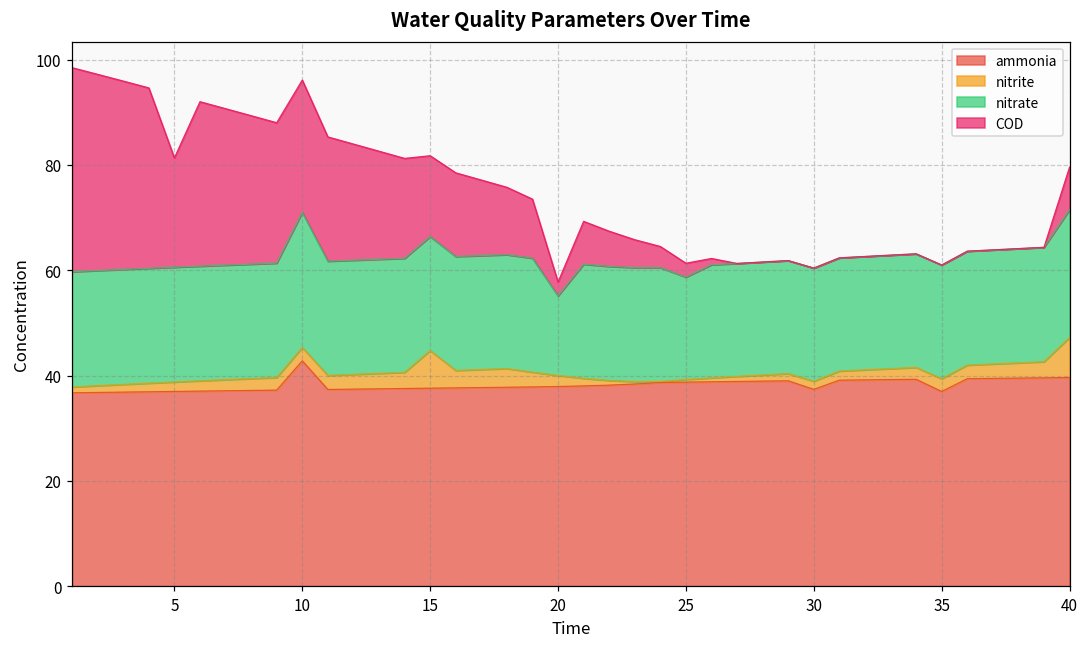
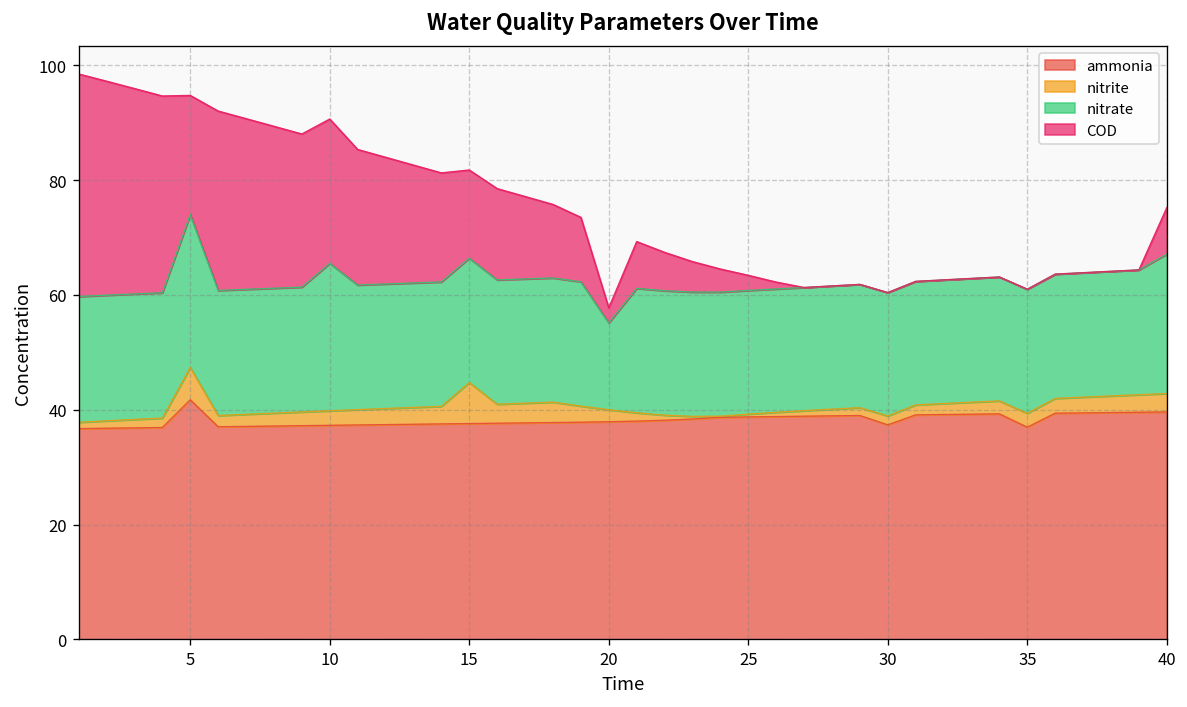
  {
    "ammonia": {
-     "5": 37,
-     "10": 43,
+     "5": 42,
+     "10": 37,
      "15": 38,
      "20": 38,
      "30": 37,
      "35": 37,
      "40": 40
    },
    "nitrite": {
-     "5": 2,
+     "5": 6,
      "10": 3,
      "15": 7,
      "20": 2,
      "30": 2,
      "35": 2,
-     "40": 8
+     "40": 3
    },
    "nitrate": {
-     "5": 22,
+     "5": 27,
      "10": 26,
      "15": 22,
      "20": 15,
-     "25": 19,
+     "25": 22,
      "40": 24
    },
    "COD": {
      "5": 21,
      "10": 25,
      "15": 15,
      "20": 3,
      "25": 3,
      "40": 8
    }
  }
